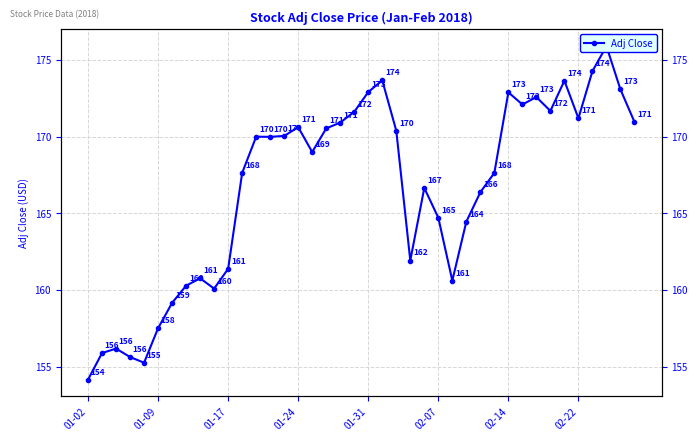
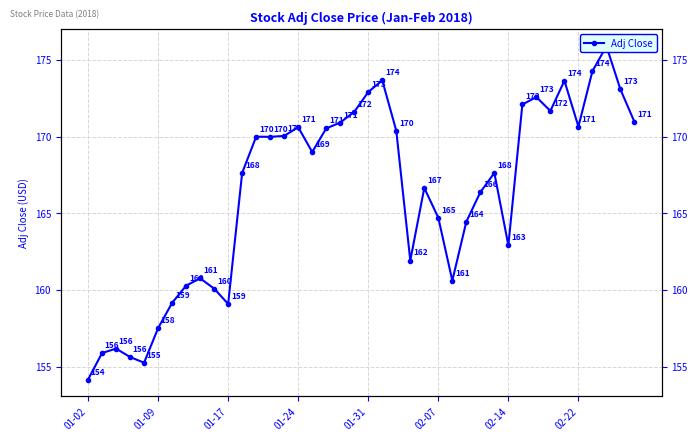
  {
    "01-02": 154,
    "01-09": 158,
-   "01-17": 161,
+   "01-17": 159,
    "01-24": 171,
    "02-07": 165,
-   "02-14": 173,
-   "02-22": 171.2
+   "02-14": 163,
+   "02-22": 170.7
  }
